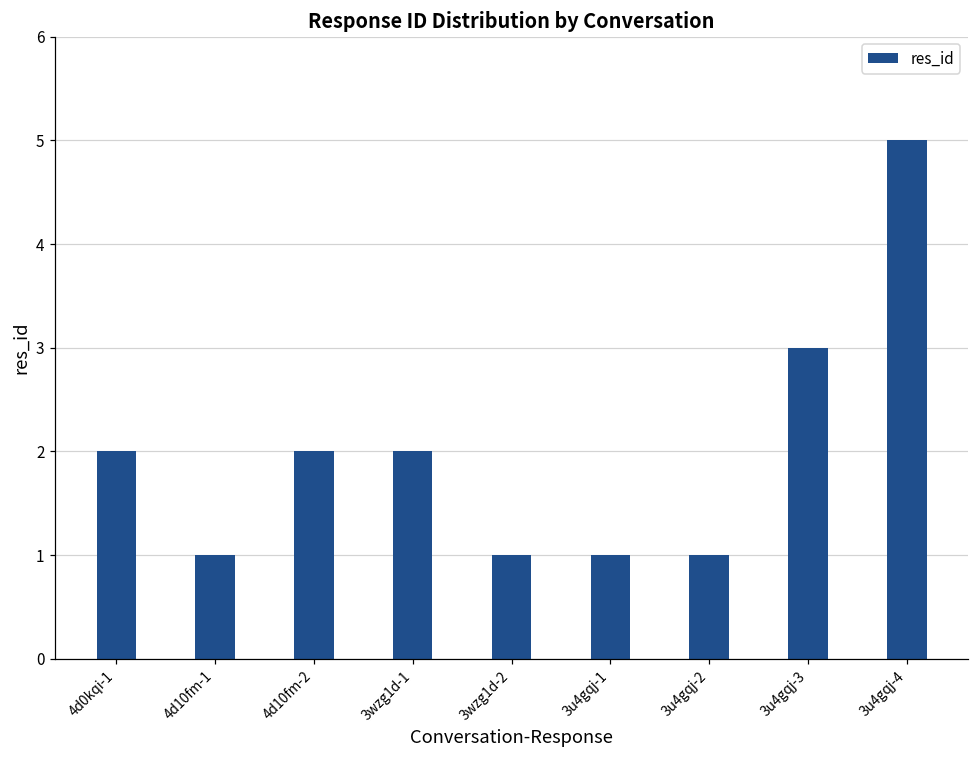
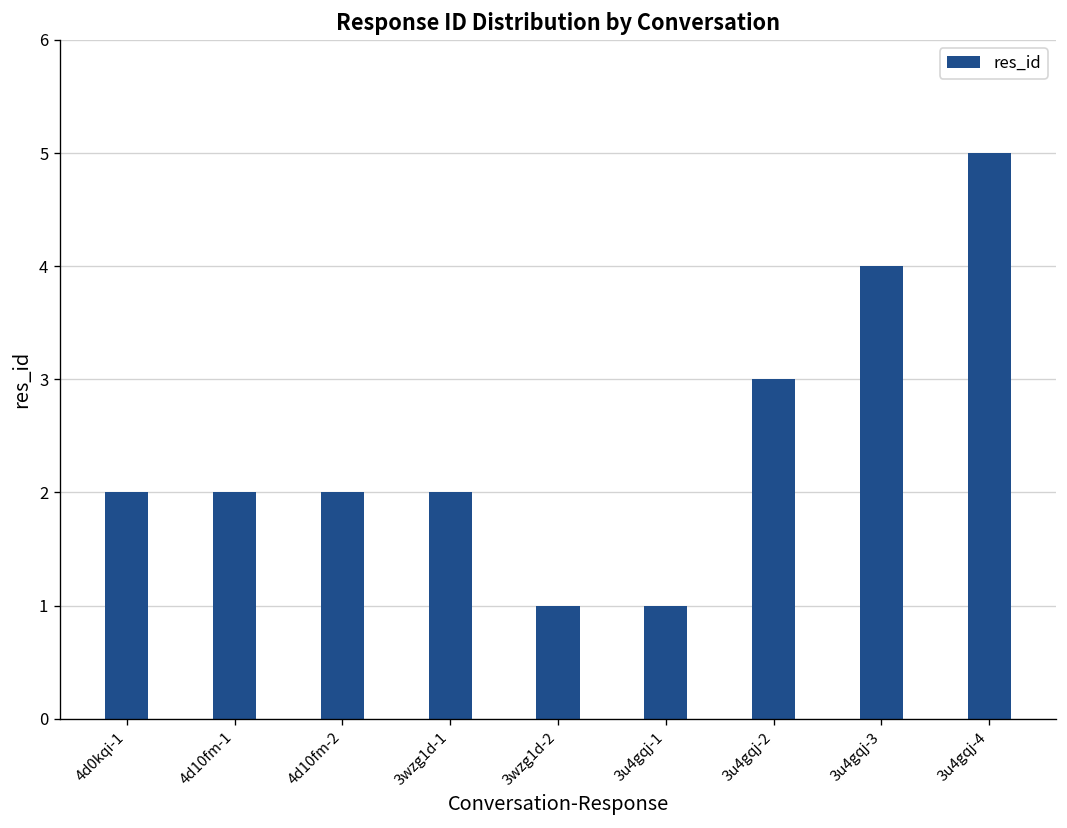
  {
    "4d0kqi-1": 2,
-   "4d10fm-1": 1,
+   "4d10fm-1": 2,
    "4d10fm-2": 2,
    "3wzg1d-1": 2,
    "3wzg1d-2": 1,
    "3u4gqj-1": 1,
-   "3u4gqj-2": 1,
-   "3u4gqj-3": 3,
+   "3u4gqj-2": 3,
+   "3u4gqj-3": 4,
    "3u4gqj-4": 5
  }
